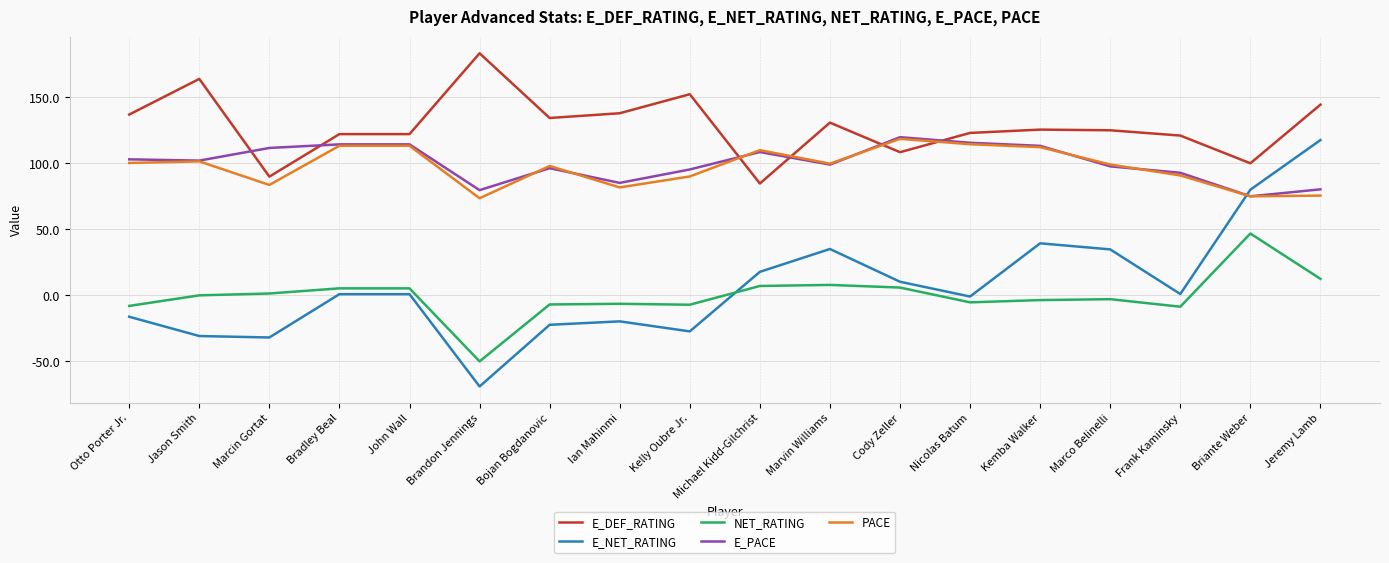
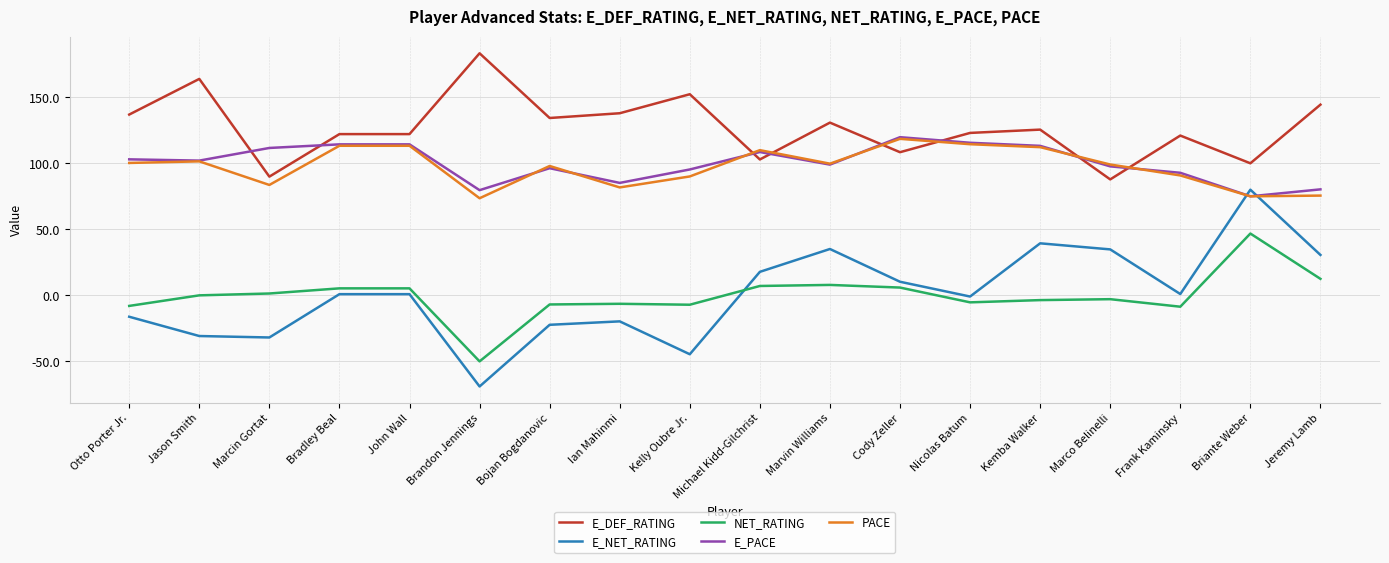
  {
    "E_DEF_RATING": {
      "Otto Porter Jr.": 137,
      "Jason Smith": 164,
      "Marcin Gortat": 90,
      "Bradley Beal": 122,
      "John Wall": 122,
      "Brandon Jennings": 183,
      "Bojan Bogdanovic": 134,
      "Ian Mahinmi": 138,
      "Kelly Oubre Jr.": 152,
-     "Michael Kidd-Gilchrist": 85,
+     "Michael Kidd-Gilchrist": 103,
      "Marvin Williams": 131,
      "Cody Zeller": 108,
      "Nicolas Batum": 123,
      "Kemba Walker": 126,
-     "Marco Belinelli": 125,
+     "Marco Belinelli": 88,
      "Frank Kaminsky": 121,
      "Briante Weber": 100,
      "Jeremy Lamb": 144
    },
    "E_NET_RATING": {
      "Otto Porter Jr.": -16,
      "Jason Smith": -31,
      "Marcin Gortat": -32,
      "Bradley Beal": 1,
      "John Wall": 1,
      "Brandon Jennings": -69,
      "Bojan Bogdanovic": -22,
      "Ian Mahinmi": -20,
-     "Kelly Oubre Jr.": -27,
+     "Kelly Oubre Jr.": -45,
      "Michael Kidd-Gilchrist": 18,
      "Marvin Williams": 35,
      "Cody Zeller": 10,
      "Nicolas Batum": -1,
      "Kemba Walker": 39,
      "Marco Belinelli": 35,
      "Frank Kaminsky": 1,
      "Briante Weber": 80,
-     "Jeremy Lamb": 118
+     "Jeremy Lamb": 31
    },
    "NET_RATING": {
      "Otto Porter Jr.": -8,
      "Jason Smith": 0,
      "Marcin Gortat": 1,
      "Bradley Beal": 5,
      "John Wall": 5,
      "Brandon Jennings": -50,
      "Bojan Bogdanovic": -7,
      "Ian Mahinmi": -6,
      "Kelly Oubre Jr.": -7,
      "Michael Kidd-Gilchrist": 7,
      "Marvin Williams": 8,
      "Cody Zeller": 6,
      "Nicolas Batum": -5,
      "Kemba Walker": -4,
      "Marco Belinelli": -3,
      "Frank Kaminsky": -9,
      "Briante Weber": 47,
      "Jeremy Lamb": 13
    },
    "E_PACE": {
      "Otto Porter Jr.": 103,
      "Marcin Gortat": 112,
      "Brandon Jennings": 80,
      "Ian Mahinmi": 85,
      "Kelly Oubre Jr.": 95,
      "Frank Kaminsky": 93,
      "Jeremy Lamb": 80
    },
    "PACE": {
      "Otto Porter Jr.": 100,
      "Marcin Gortat": 84,
      "Brandon Jennings": 74,
      "Ian Mahinmi": 82,
      "Kelly Oubre Jr.": 90,
      "Frank Kaminsky": 91,
      "Jeremy Lamb": 76
    }
  }
